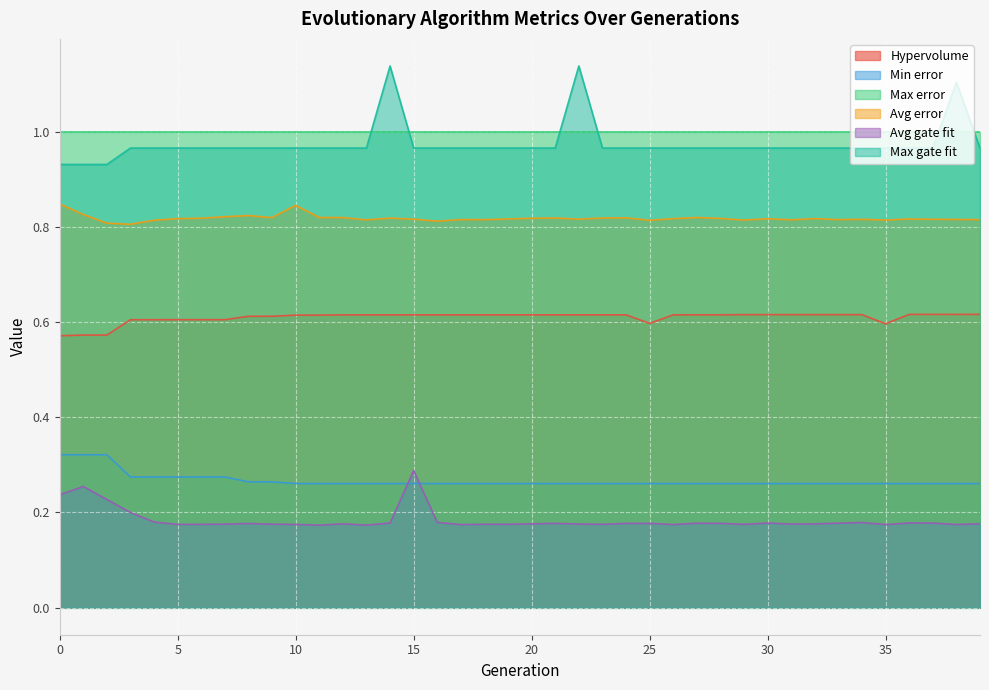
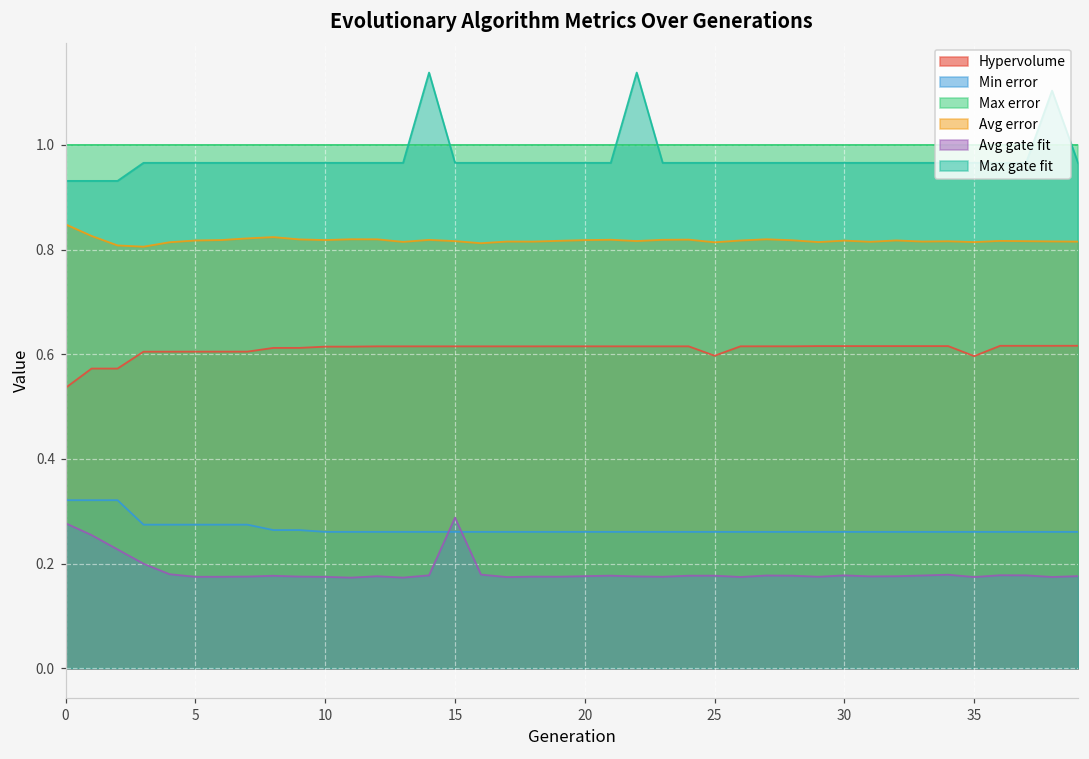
  {
    "Hypervolume": {
-     "0": 0.57,
+     "0": 0.54,
      "5": 0.60,
      "10": 0.61,
      "15": 0.62,
      "20": 0.62,
      "25": 0.60,
      "30": 0.62,
      "35": 0.60
    },
    "Avg error": {
      "0": 0.85,
      "5": 0.82,
-     "10": 0.85,
+     "10": 0.82,
      "15": 0.82,
      "20": 0.82,
      "25": 0.81,
      "30": 0.82,
      "35": 0.81
    },
    "Avg gate fit": {
-     "0": 0.24,
+     "0": 0.28,
      "5": 0.17,
      "10": 0.17,
      "15": 0.29,
      "20": 0.18,
      "25": 0.18,
      "30": 0.18,
      "35": 0.17
    }
  }
